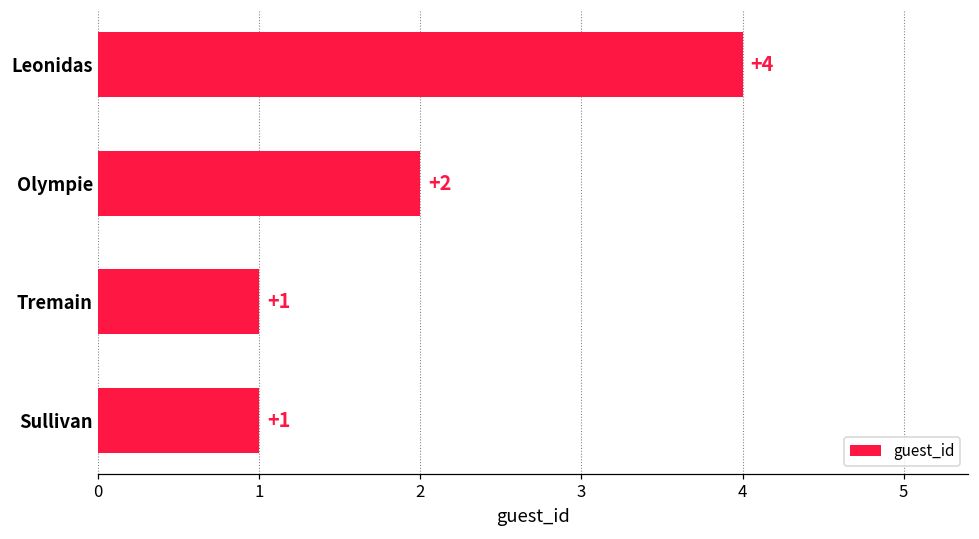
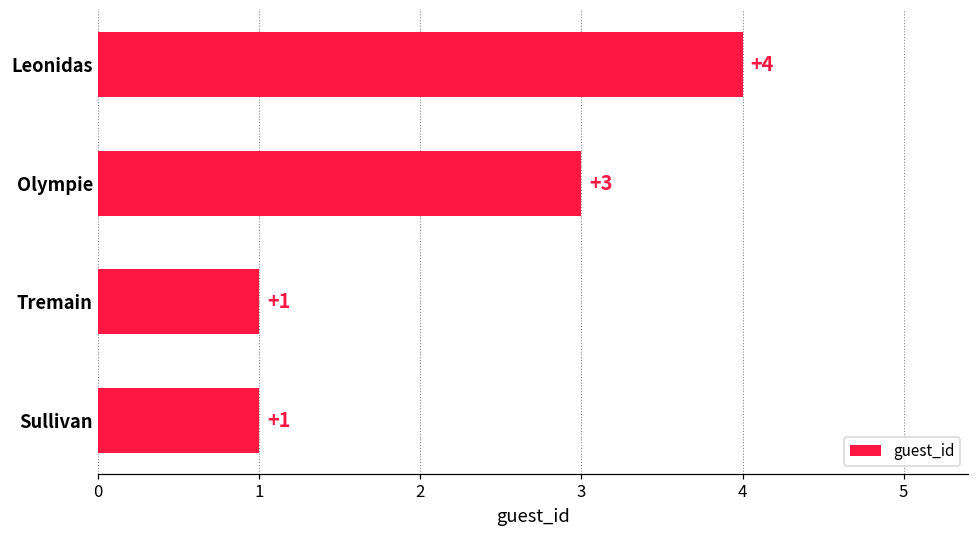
  {
    "Leonidas": "+4",
-   "Olympie": "+2",
+   "Olympie": "+3",
    "Tremain": "+1",
    "Sullivan": "+1"
  }
